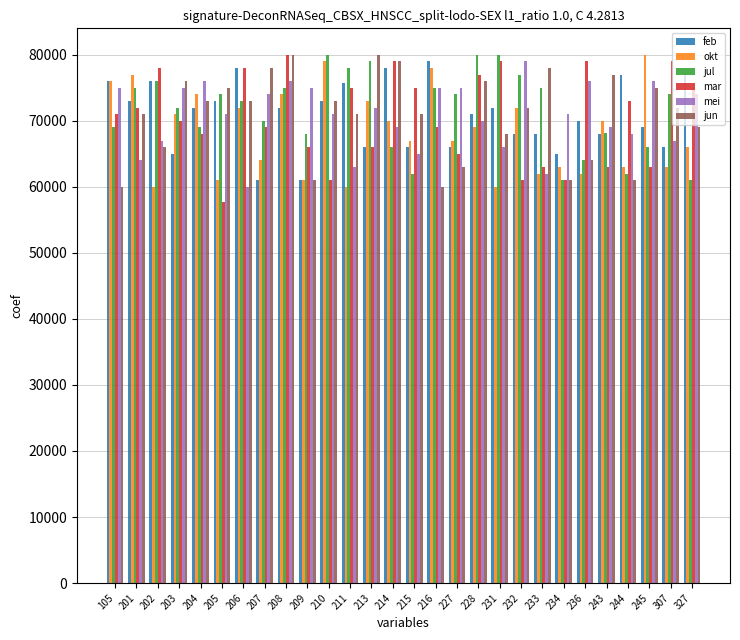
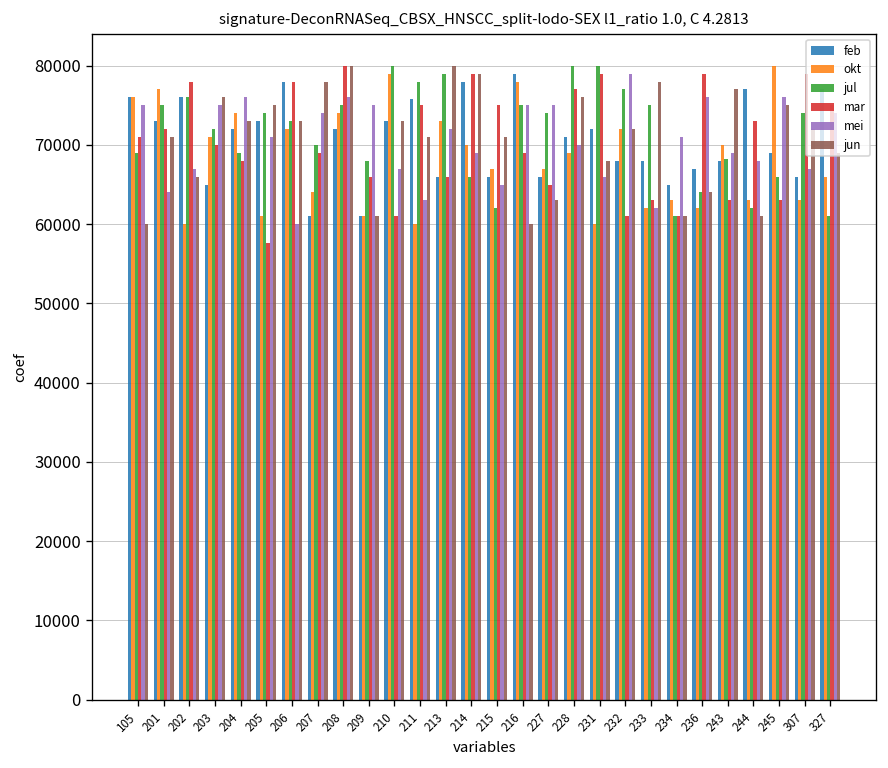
  {
    "feb": {
      "105": 76000,
      "201": 73000,
      "202": 76000,
      "203": 65000,
      "204": 72000,
      "205": 73000,
      "206": 78000,
      "207": 61000,
      "208": 72000,
      "209": 61000,
      "210": 73000,
      "211": 76000,
      "213": 66000,
      "214": 78000,
      "215": 66000,
      "216": 79000,
      "227": 66000,
      "228": 71000,
      "231": 72000,
      "232": 68000,
      "233": 68000,
      "234": 65000,
-     "236": 70000,
+     "236": 67000,
      "243": 68000,
      "244": 77000,
      "245": 69000,
      "307": 66000
    },
    "okt": {
      "105": 76000,
      "201": 77000,
      "202": 60000,
      "203": 71000,
      "204": 74000,
      "205": 61000,
      "206": 72000,
      "207": 64000,
      "208": 74000,
      "209": 61000,
      "210": 79000,
      "211": 60000,
      "213": 73000,
      "214": 70000,
      "215": 67000,
      "216": 78000,
      "227": 67000,
      "228": 69000,
      "231": 60000,
      "232": 72000,
      "233": 62000,
      "234": 63000,
      "236": 62000,
      "243": 70000,
      "244": 63000,
      "245": 80000,
      "307": 63000,
      "327": 66000
    },
    "jul": {
      "105": 69000,
      "201": 75000,
      "202": 76000,
      "203": 72000,
      "204": 69000,
      "205": 74000,
      "206": 73000,
      "207": 70000,
      "208": 75000,
      "209": 68000,
      "210": 80000,
      "211": 78000,
      "213": 79000,
      "214": 66000,
      "215": 62000,
      "216": 75000,
      "227": 74000,
      "228": 80000,
      "231": 80000,
      "232": 77000,
      "233": 75000,
      "234": 61000,
      "236": 64000,
      "243": 68000,
      "244": 62000,
      "245": 66000,
      "307": 74000,
      "327": 61000
    },
    "mar": {
      "105": 71000,
      "201": 72000,
      "202": 78000,
      "203": 70000,
      "204": 68000,
      "205": 58000,
      "206": 78000,
      "207": 69000,
      "208": 80000,
      "209": 66000,
      "210": 61000,
      "211": 75000,
      "213": 66000,
      "214": 79000,
      "215": 75000,
      "216": 69000,
      "227": 65000,
      "228": 77000,
      "231": 79000,
      "232": 61000,
      "233": 63000,
      "234": 61000,
      "236": 79000,
      "243": 63000,
      "244": 73000,
      "245": 63000
    },
    "mei": {
      "105": 75000,
      "201": 64000,
      "202": 67000,
      "203": 75000,
      "204": 76000,
      "205": 71000,
      "206": 60000,
      "207": 74000,
      "208": 76000,
      "209": 75000,
-     "210": 71000,
+     "210": 67000,
      "211": 63000,
      "213": 72000,
      "214": 69000,
      "215": 65000,
      "216": 75000,
      "227": 75000,
      "228": 70000,
      "231": 66000,
      "232": 79000,
      "233": 62000,
      "234": 71000,
      "236": 76000,
      "243": 69000,
      "244": 68000,
      "245": 76000,
      "307": 67000
    },
    "jun": {
      "105": 60000,
      "201": 71000,
      "202": 66000,
      "203": 76000,
      "204": 73000,
      "205": 75000,
      "206": 73000,
      "207": 78000,
      "208": 80000,
      "209": 61000,
      "210": 73000,
      "211": 71000,
      "213": 80000,
      "214": 79000,
      "215": 71000,
      "216": 60000,
      "227": 63000,
      "228": 76000,
      "231": 68000,
      "232": 72000,
      "233": 78000,
      "234": 61000,
      "236": 64000,
      "243": 77000,
      "244": 61000,
      "245": 75000,
      "327": 69000
    }
  }
